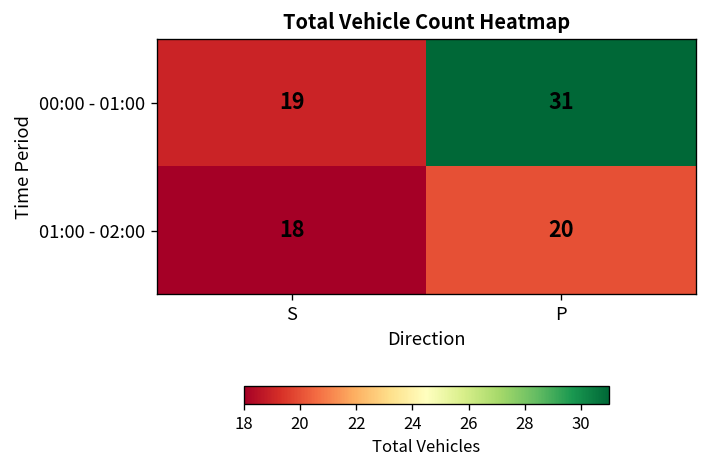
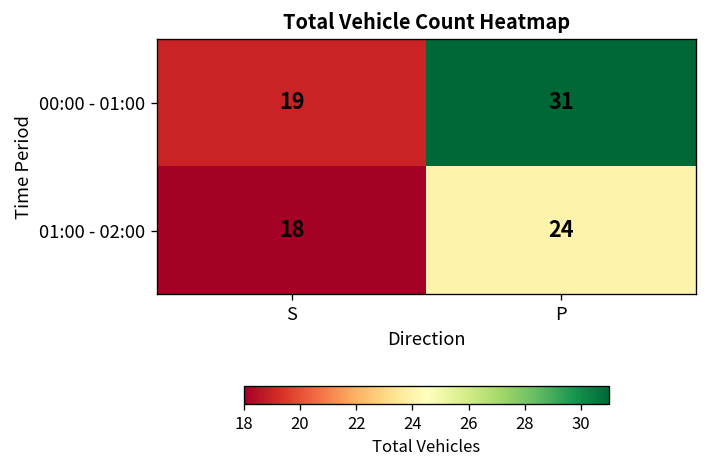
  {
    "00:00 - 01:00": {
      "S": 19,
      "P": 31
    },
    "01:00 - 02:00": {
      "S": 18,
-     "P": 20
+     "P": 24
    }
  }
